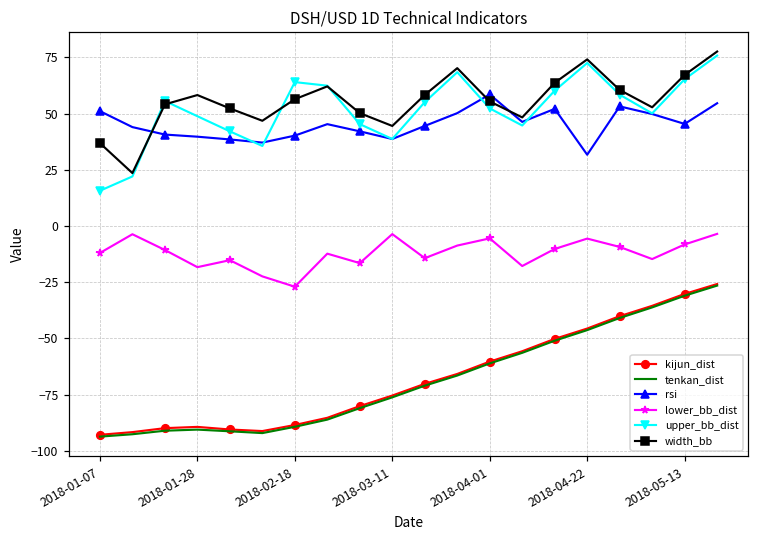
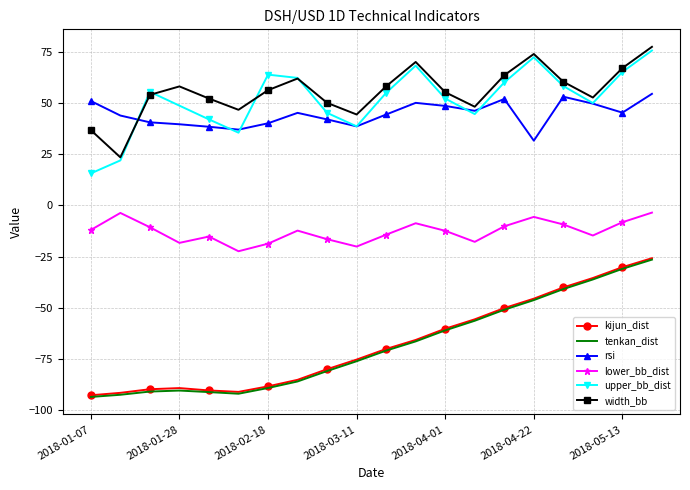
  {
    "rsi": {
      "2018-01-07": 51,
      "2018-01-28": 40,
      "2018-02-18": 40,
-     "2018-04-01": 59,
+     "2018-04-01": 49,
      "2018-04-22": 32,
      "2018-05-13": 45
    },
    "lower_bb_dist": {
      "2018-01-07": -12,
      "2018-01-28": -18,
-     "2018-02-18": -27,
-     "2018-03-11": -4,
-     "2018-04-01": -6,
+     "2018-02-18": -19,
+     "2018-03-11": -20,
+     "2018-04-01": -12,
      "2018-04-22": -6,
      "2018-05-13": -8
    },
    "upper_bb_dist": {
      "2018-01-07": 16,
      "2018-01-28": 49,
      "2018-02-18": 64,
      "2018-04-01": 52,
      "2018-04-22": 73,
      "2018-05-13": 65
    },
    "width_bb": {
      "2018-01-07": 37,
      "2018-01-28": 58,
      "2018-02-18": 56,
      "2018-03-11": 45,
      "2018-04-01": 55,
      "2018-04-22": 74,
      "2018-05-13": 67
    }
  }
